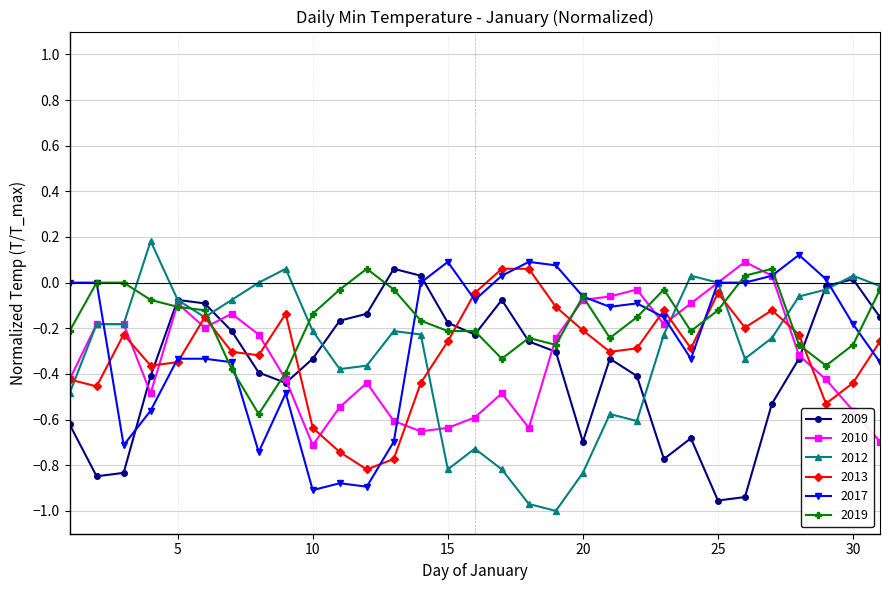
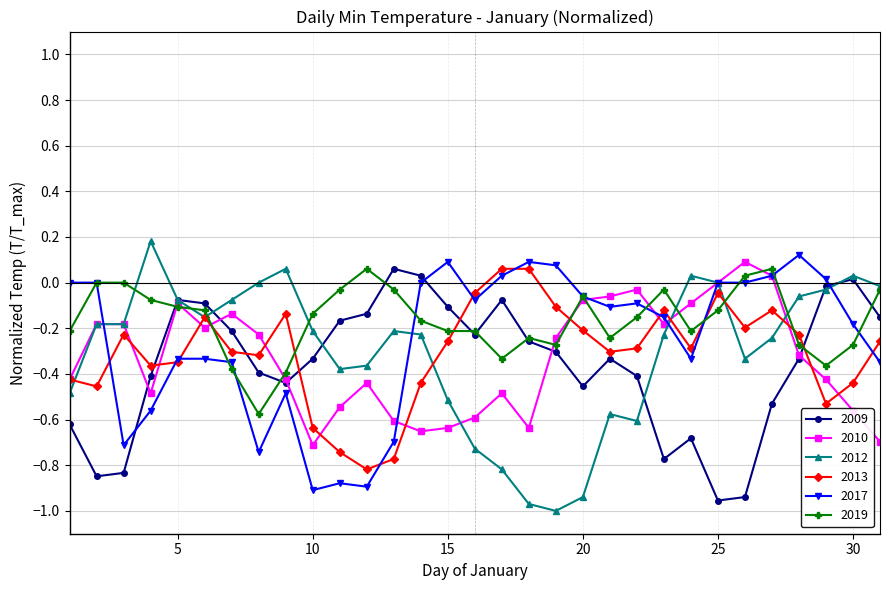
  {
    "2009": {
      "10": -0.33,
-     "15": -0.18,
-     "20": -0.70,
+     "15": -0.11,
+     "20": -0.45,
      "25": -0.95,
      "30": 0.02
    },
    "2010": {
      "5": -0.09,
      "10": -0.71,
      "15": -0.64,
      "20": -0.08
    },
    "2012": {
      "10": -0.21,
-     "15": -0.82,
-     "20": -0.83,
+     "15": -0.52,
+     "20": -0.94,
      "30": 0.03
    },
    "2013": {
      "5": -0.35,
      "10": -0.64,
      "15": -0.26,
      "20": -0.21,
      "25": -0.05,
      "30": -0.44
    },
    "2017": {
      "5": -0.33,
      "10": -0.91,
      "15": 0.09,
      "30": -0.18
    },
    "2019": {
      "5": -0.11,
      "10": -0.14,
      "15": -0.21,
      "25": -0.12,
      "30": -0.27
    }
  }
